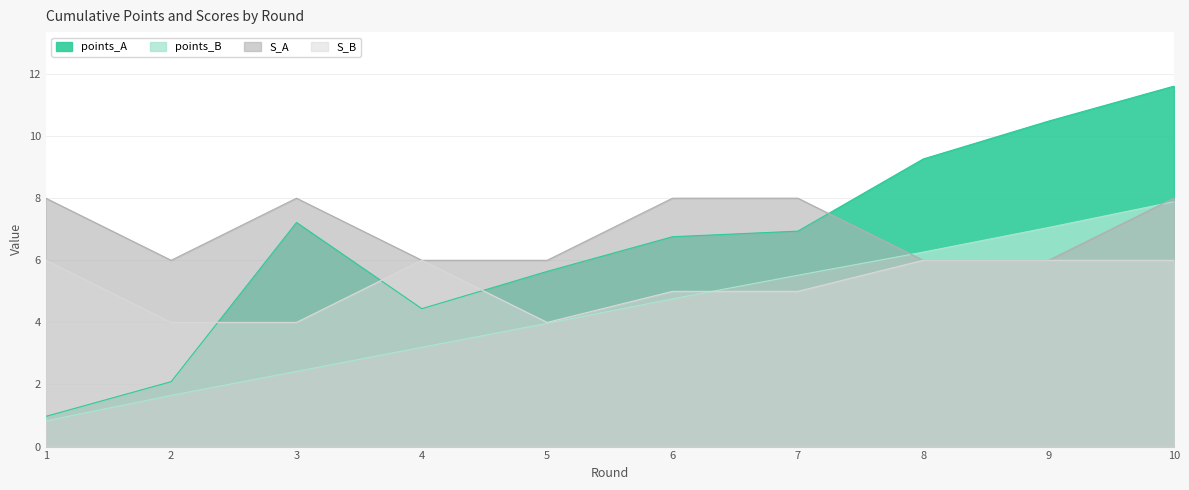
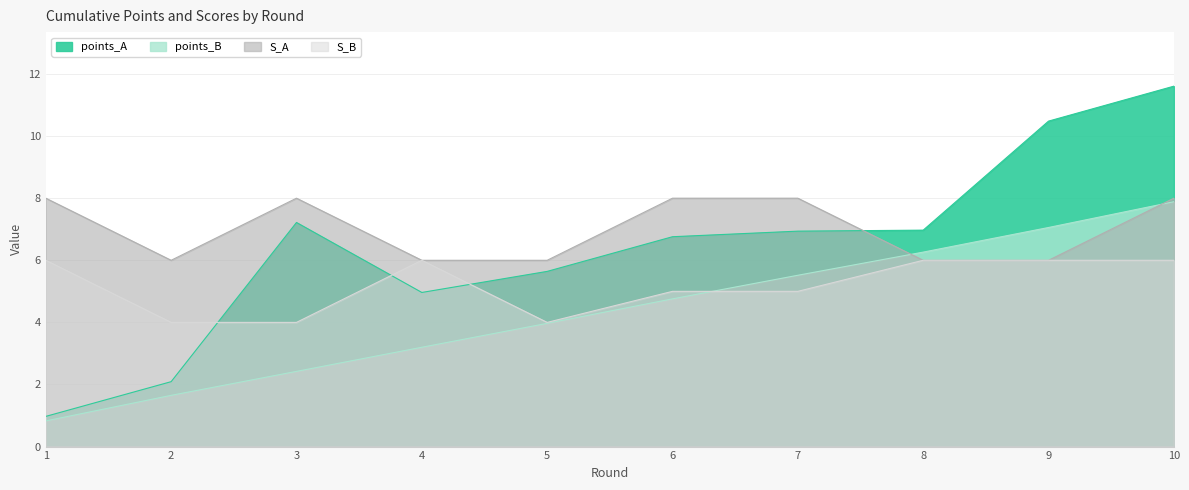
  {
    "points_A": {
      "1": 1.0,
      "2": 2.1,
      "3": 7.2,
-     "4": 4.4,
+     "4": 5.0,
      "5": 5.6,
      "6": 6.8,
      "7": 6.9,
-     "8": 9.3,
+     "8": 7.0,
      "9": 10.5,
      "10": 11.6
    }
  }
